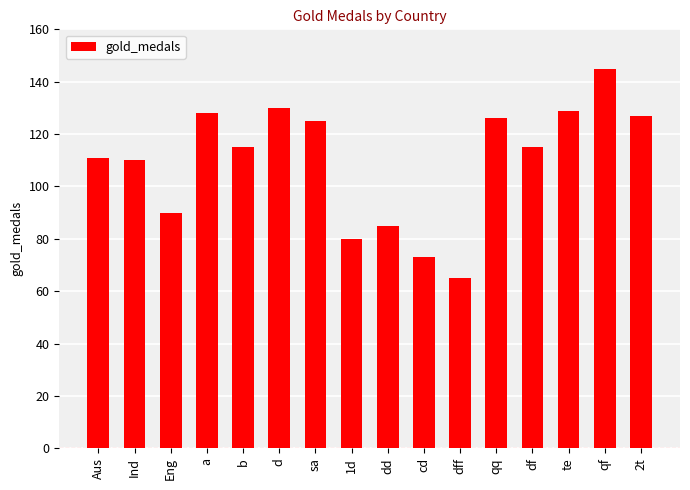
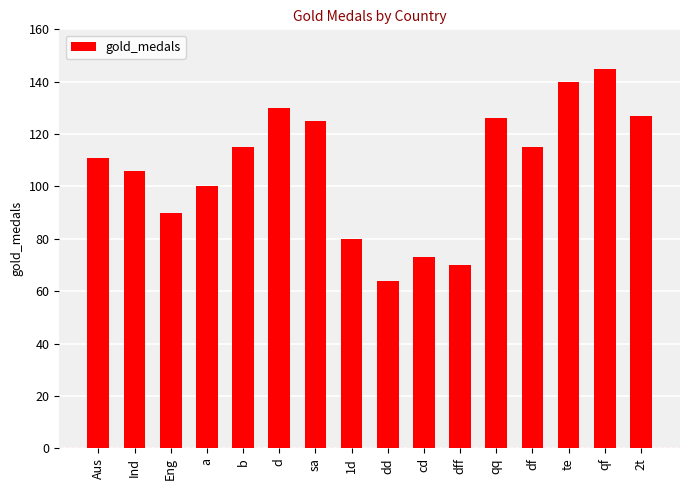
  {
    "Aus": 111,
-   "Ind": 110,
+   "Ind": 106,
    "Eng": 90,
-   "a": 128,
+   "a": 100,
    "b": 115,
    "d": 130,
    "sa": 125,
    "1d": 80,
-   "dd": 85,
+   "dd": 64,
    "cd": 73,
-   "dff": 65,
+   "dff": 70,
    "qq": 126,
    "df": 115,
-   "te": 129,
+   "te": 140,
    "qf": 145,
    "2t": 127
  }
